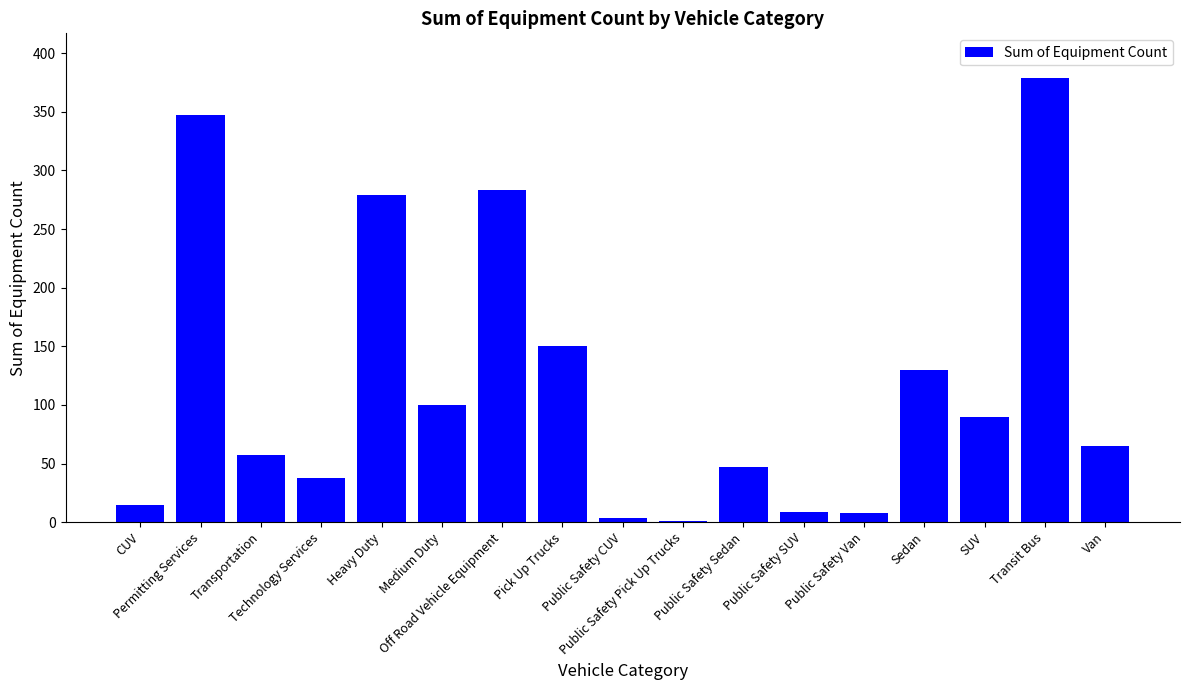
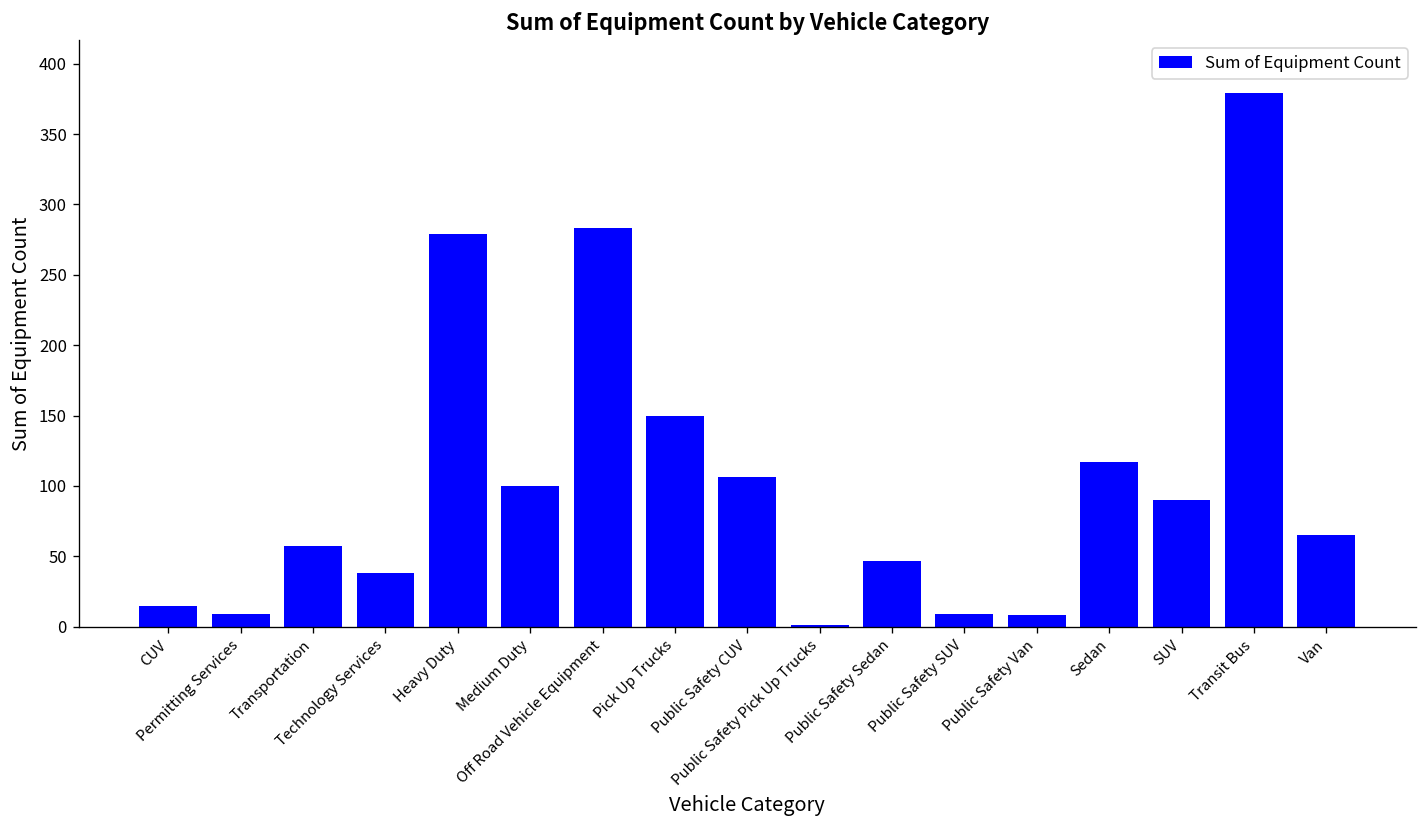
  {
    "CUV": 15,
-   "Permitting Services": 347,
+   "Permitting Services": 9,
    "Transportation": 57,
    "Technology Services": 38,
    "Heavy Duty": 279,
    "Medium Duty": 100,
    "Off Road Vehicle Equipment": 283,
    "Pick Up Trucks": 150,
-   "Public Safety CUV": 4,
+   "Public Safety CUV": 106,
    "Public Safety Sedan": 47,
    "Public Safety SUV": 9,
    "Public Safety Van": 8,
-   "Sedan": 130,
+   "Sedan": 117,
    "SUV": 90,
    "Transit Bus": 379,
    "Van": 65
  }
